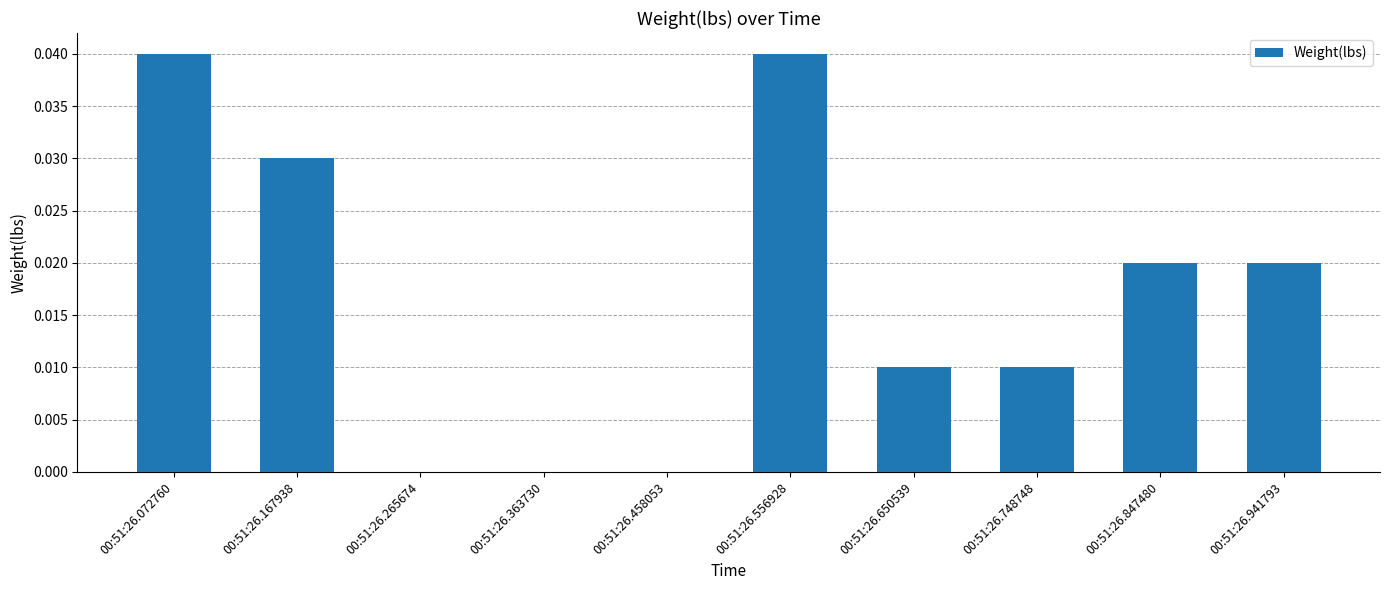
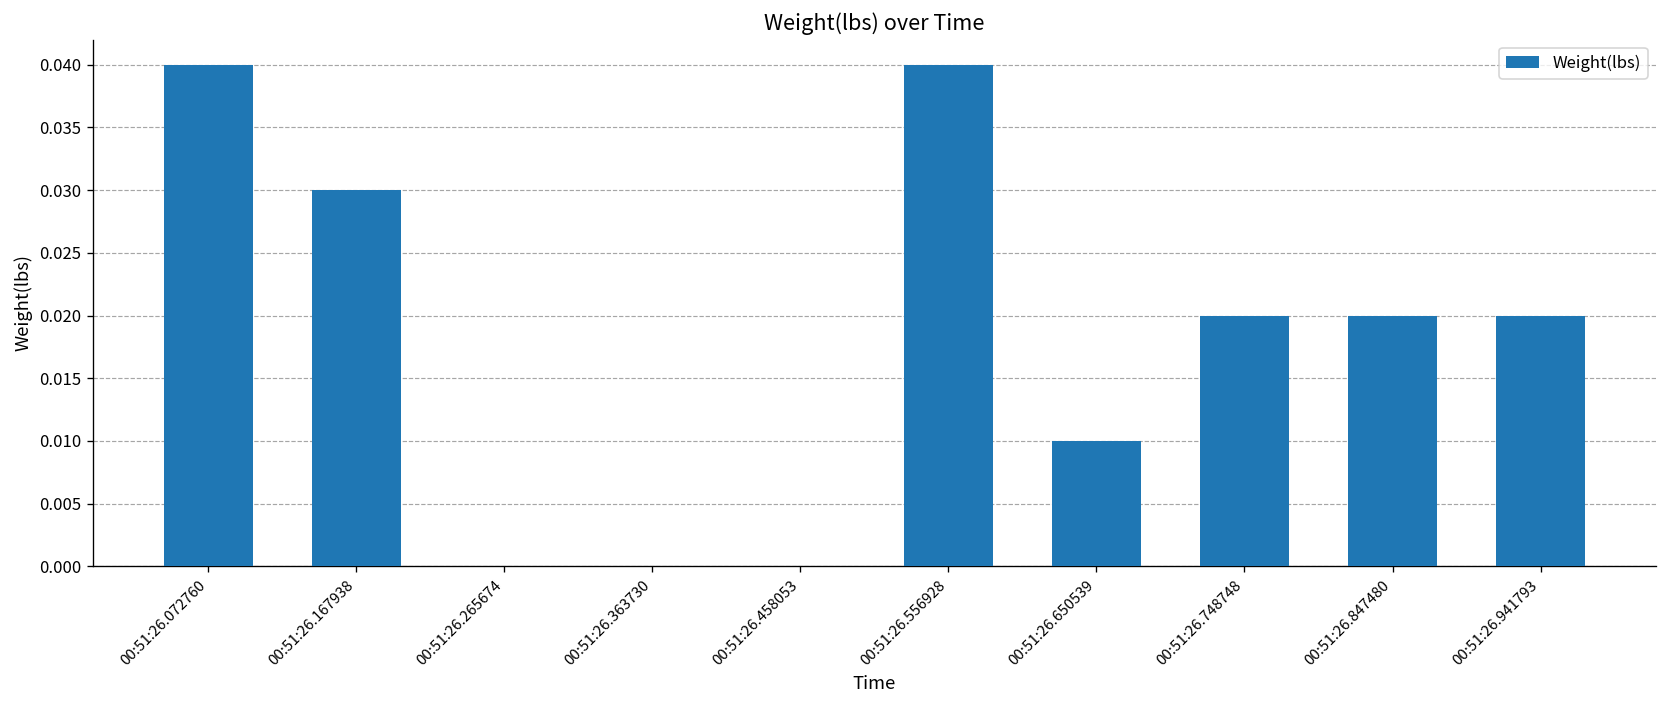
  {
    "00:51:26.072760": 0.04,
    "00:51:26.167938": 0.03,
    "00:51:26.265674": 0.00,
    "00:51:26.363730": 0.00,
    "00:51:26.458053": 0.00,
    "00:51:26.556928": 0.04,
    "00:51:26.650539": 0.01,
-   "00:51:26.748748": 0.01,
+   "00:51:26.748748": 0.02,
    "00:51:26.847480": 0.02,
    "00:51:26.941793": 0.02
  }
